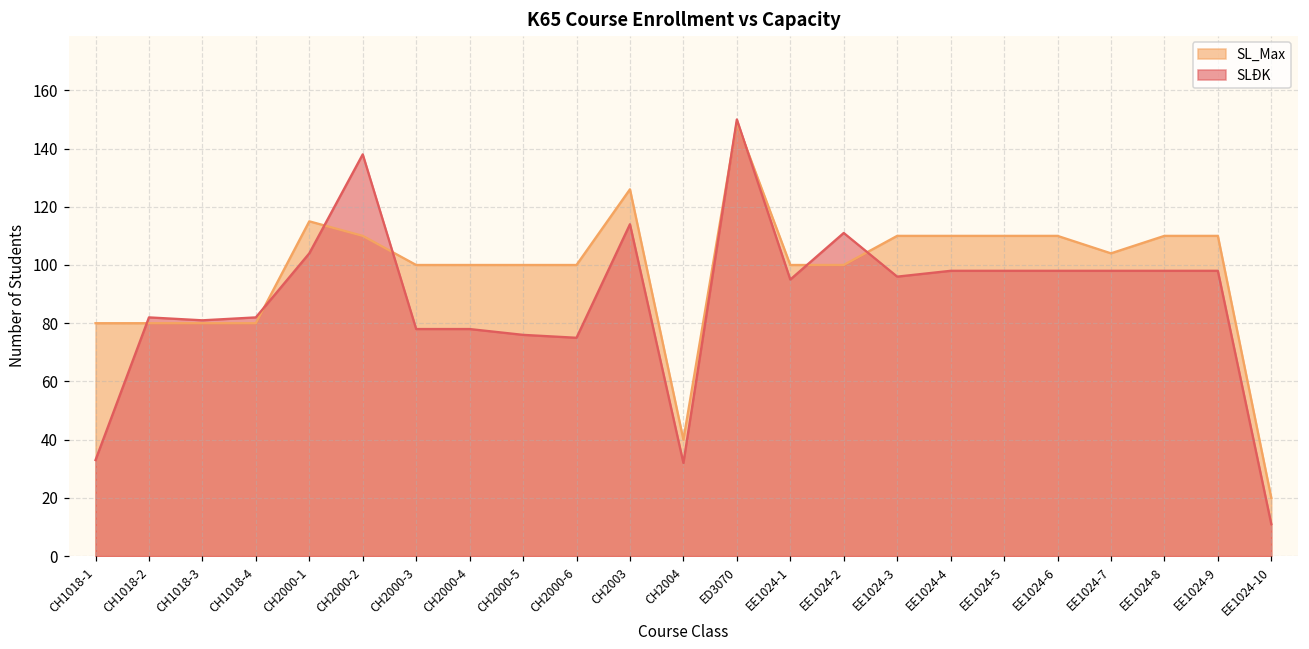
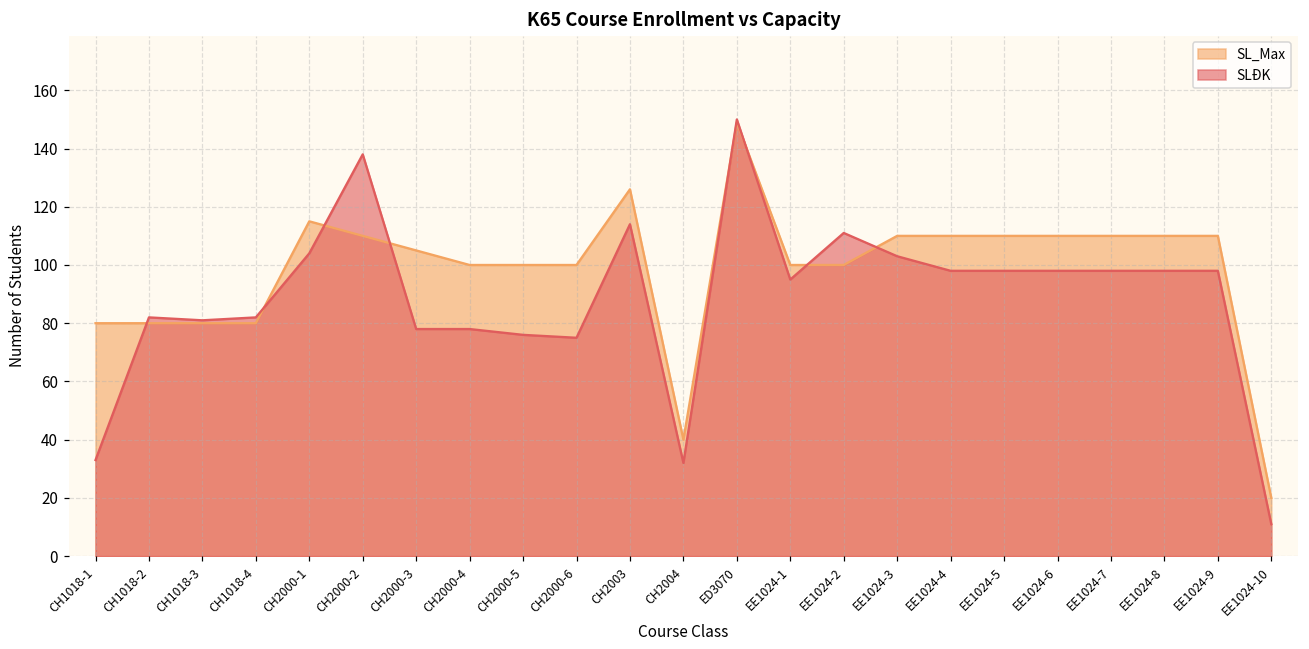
  {
    "SL_Max": {
      "CH1018-1": 80,
      "CH1018-2": 80,
      "CH1018-3": 80,
      "CH1018-4": 80,
      "CH2000-1": 115,
      "CH2000-2": 110,
-     "CH2000-3": 100,
+     "CH2000-3": 105,
      "CH2000-4": 100,
      "CH2000-5": 100,
      "CH2000-6": 100,
      "CH2003": 126,
      "CH2004": 40,
      "ED3070": 149,
      "EE1024-1": 100,
      "EE1024-2": 100,
      "EE1024-3": 110,
      "EE1024-4": 110,
      "EE1024-5": 110,
      "EE1024-6": 110,
-     "EE1024-7": 104,
+     "EE1024-7": 110,
      "EE1024-8": 110,
      "EE1024-9": 110,
      "EE1024-10": 20
    },
    "SLĐK": {
      "CH1018-1": 33,
      "CH1018-2": 82,
      "CH1018-3": 81,
      "CH1018-4": 82,
      "CH2000-1": 104,
      "CH2000-2": 138,
      "CH2000-3": 78,
      "CH2000-4": 78,
      "CH2000-5": 76,
      "CH2000-6": 75,
      "CH2003": 114,
      "CH2004": 32,
      "ED3070": 150,
      "EE1024-1": 95,
      "EE1024-2": 111,
-     "EE1024-3": 96,
+     "EE1024-3": 103,
      "EE1024-4": 98,
      "EE1024-5": 98,
      "EE1024-6": 98,
      "EE1024-7": 98,
      "EE1024-8": 98,
      "EE1024-9": 98,
      "EE1024-10": 11
    }
  }
